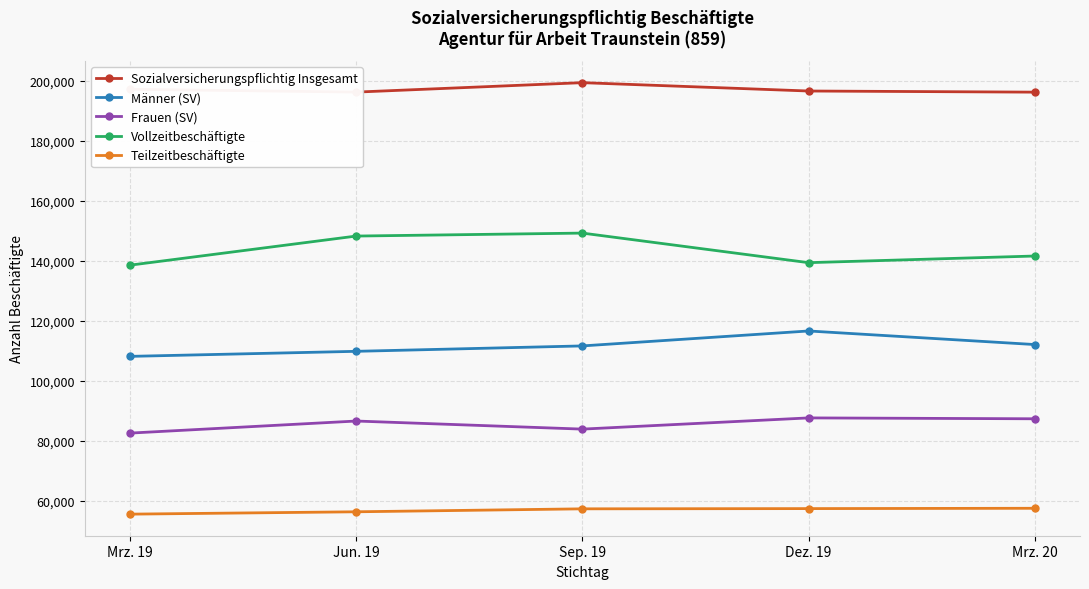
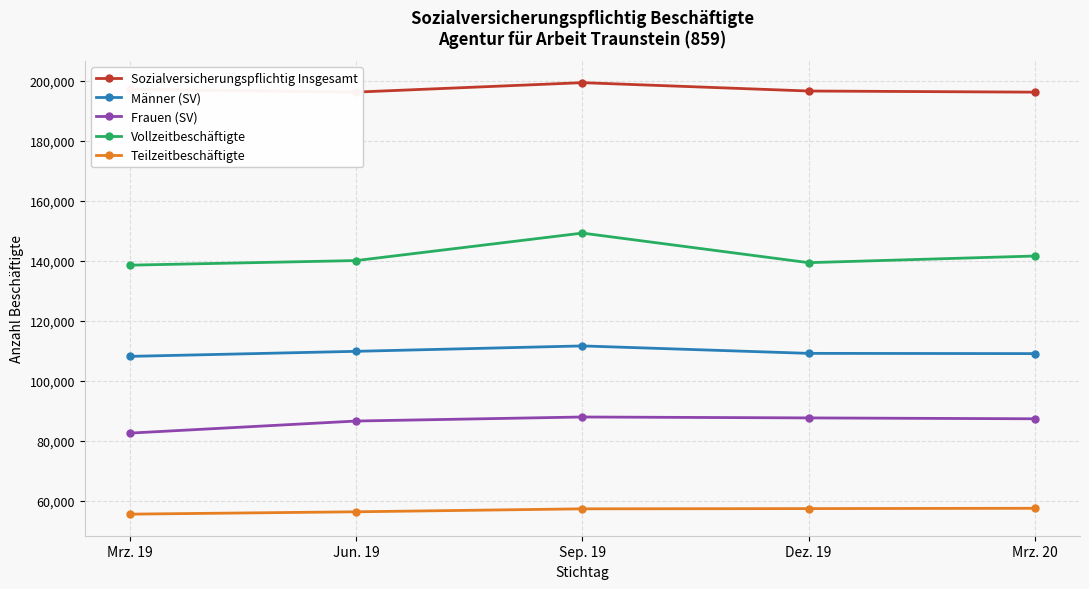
  {
    "Sozialversicherungspflichtig Insgesamt": {
      "Sep. 19": "199,000",
      "Dez. 19": "197,000",
      "Mrz. 20": "196,000"
    },
    "Männer (SV)": {
      "Mrz. 19": "108,000",
      "Jun. 19": "110,000",
      "Sep. 19": "112,000",
-     "Dez. 19": "117,000",
-     "Mrz. 20": "112,000"
+     "Dez. 19": "109,000",
+     "Mrz. 20": "109,000"
    },
    "Frauen (SV)": {
      "Mrz. 19": "83,000",
      "Jun. 19": "87,000",
-     "Sep. 19": "84,000",
+     "Sep. 19": "88,000",
      "Dez. 19": "88,000",
      "Mrz. 20": "87,000"
    },
    "Vollzeitbeschäftigte": {
      "Mrz. 19": "139,000",
-     "Jun. 19": "148,000",
+     "Jun. 19": "140,000",
      "Sep. 19": "149,000",
      "Dez. 19": "139,000",
      "Mrz. 20": "142,000"
    },
    "Teilzeitbeschäftigte": {
      "Mrz. 19": "55,000",
      "Jun. 19": "56,000",
      "Sep. 19": "57,000",
      "Dez. 19": "57,000",
      "Mrz. 20": "57,000"
    }
  }
